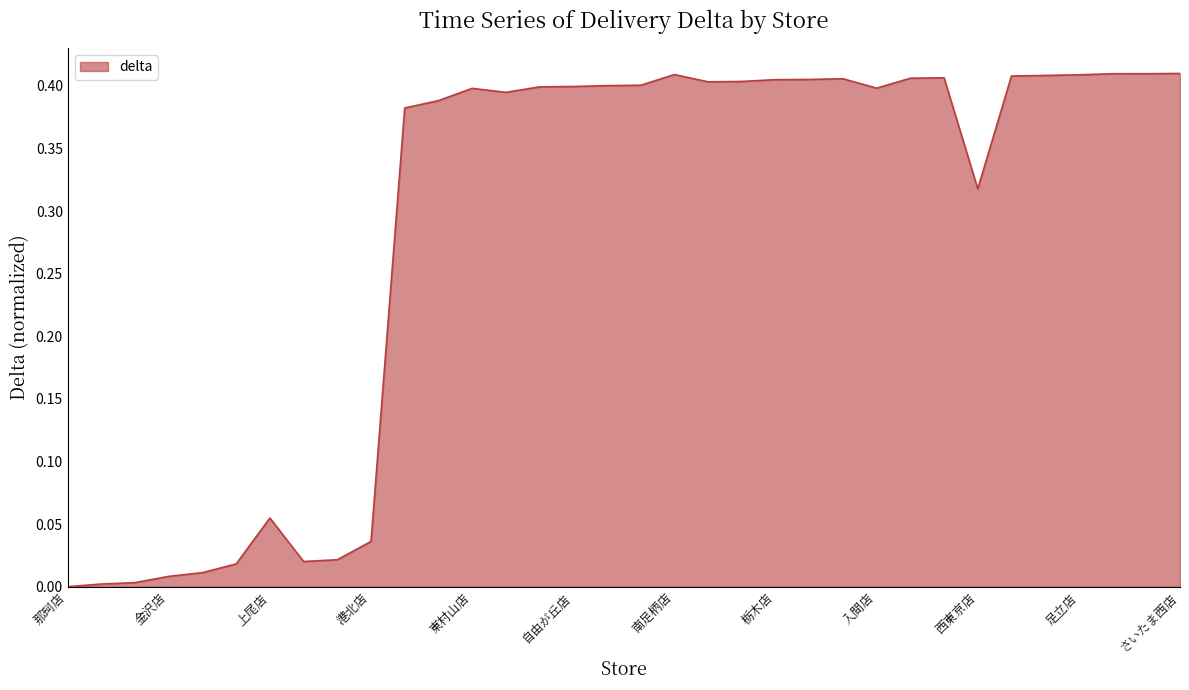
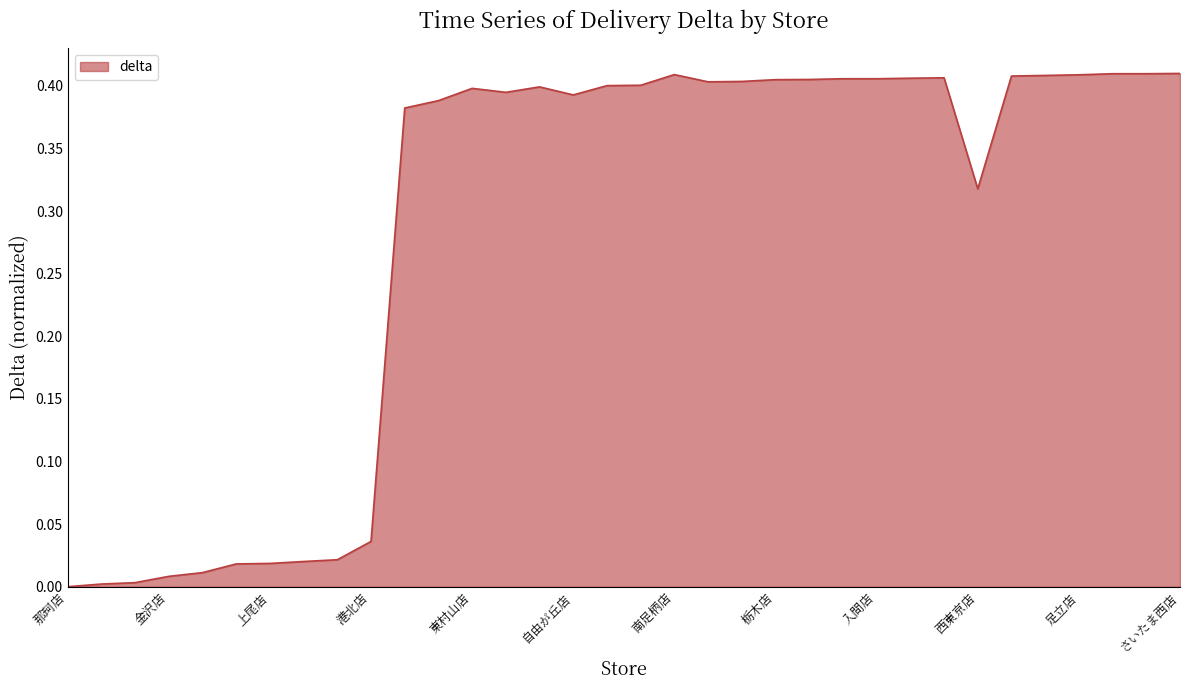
  {
    "那珂店": 0.000,
    "金沢店": 0.008,
-   "上尾店": 0.055,
+   "上尾店": 0.019,
    "港北店": 0.036,
    "東村山店": 0.398,
-   "自由が丘店": 0.400,
+   "自由が丘店": 0.393,
    "南足柄店": 0.409,
    "栃木店": 0.405,
-   "入間店": 0.398,
+   "入間店": 0.406,
    "西東京店": 0.318,
    "足立店": 0.409,
    "さいたま西店": 0.410
  }
